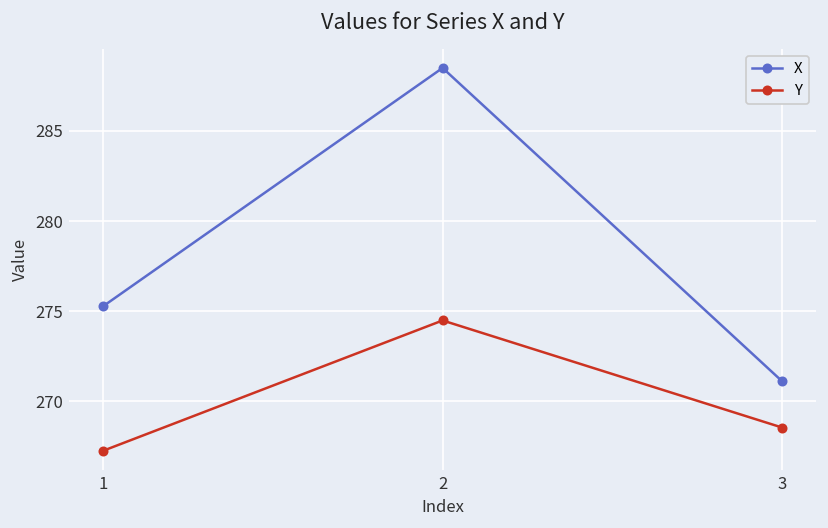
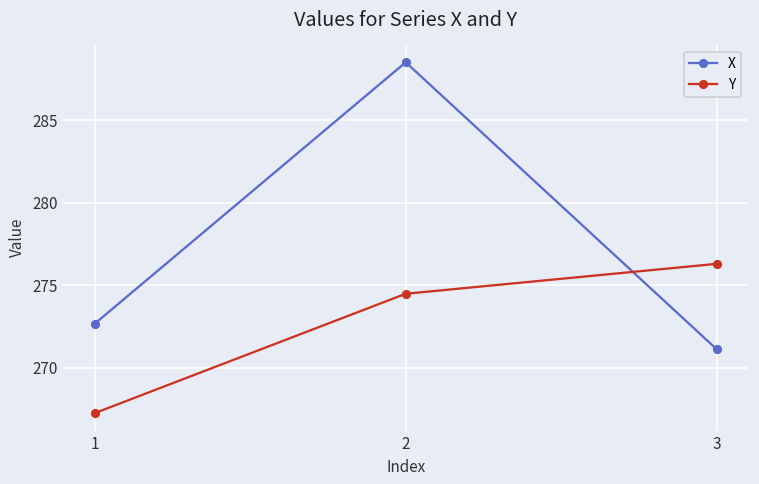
  {
    "X": {
-     "1": 275.3,
+     "1": 272.7,
      "2": 288.5,
      "3": 271.1
    },
    "Y": {
      "1": 267.2,
      "2": 274.5,
-     "3": 268.5
+     "3": 276.3
    }
  }
